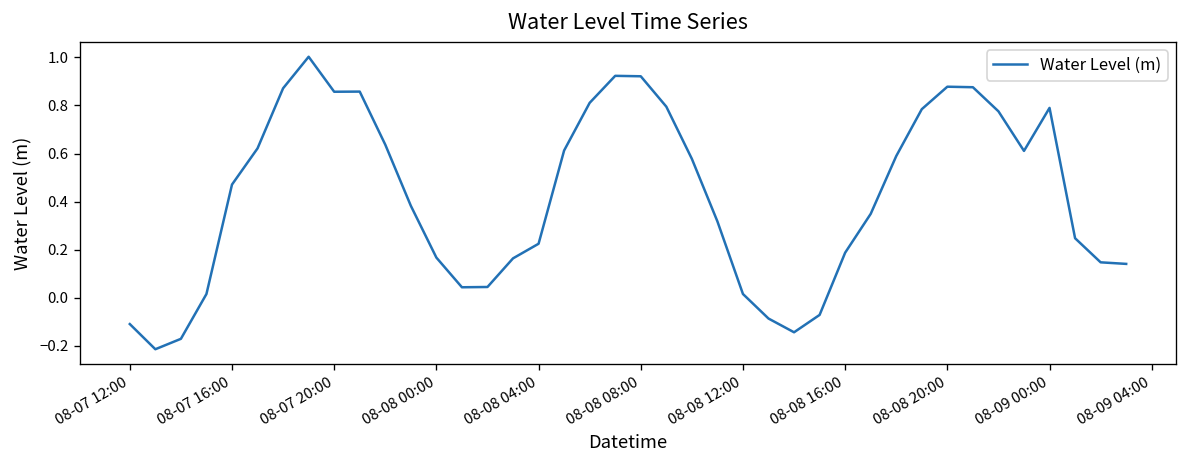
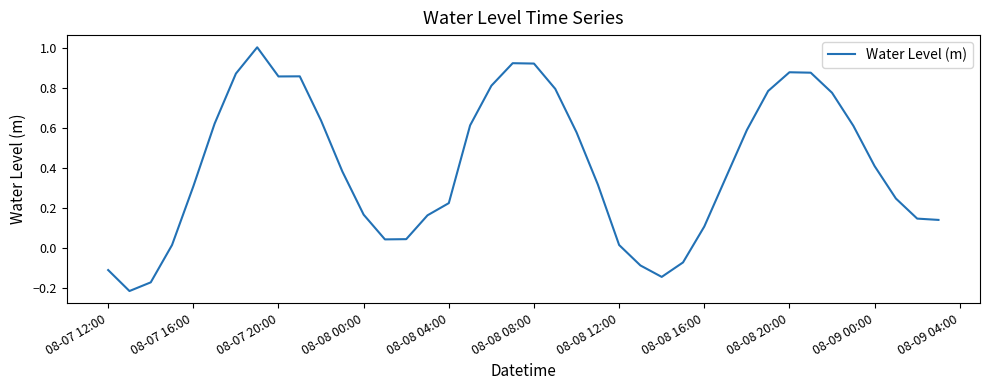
  {
    "08-07 12:00": -0.11,
-   "08-07 16:00": 0.47,
+   "08-07 16:00": 0.31,
    "08-07 20:00": 0.86,
    "08-08 00:00": 0.17,
    "08-08 04:00": 0.22,
    "08-08 08:00": 0.92,
    "08-08 12:00": 0.02,
-   "08-08 16:00": 0.19,
+   "08-08 16:00": 0.11,
    "08-08 20:00": 0.88,
-   "08-09 00:00": 0.79
+   "08-09 00:00": 0.41
  }
